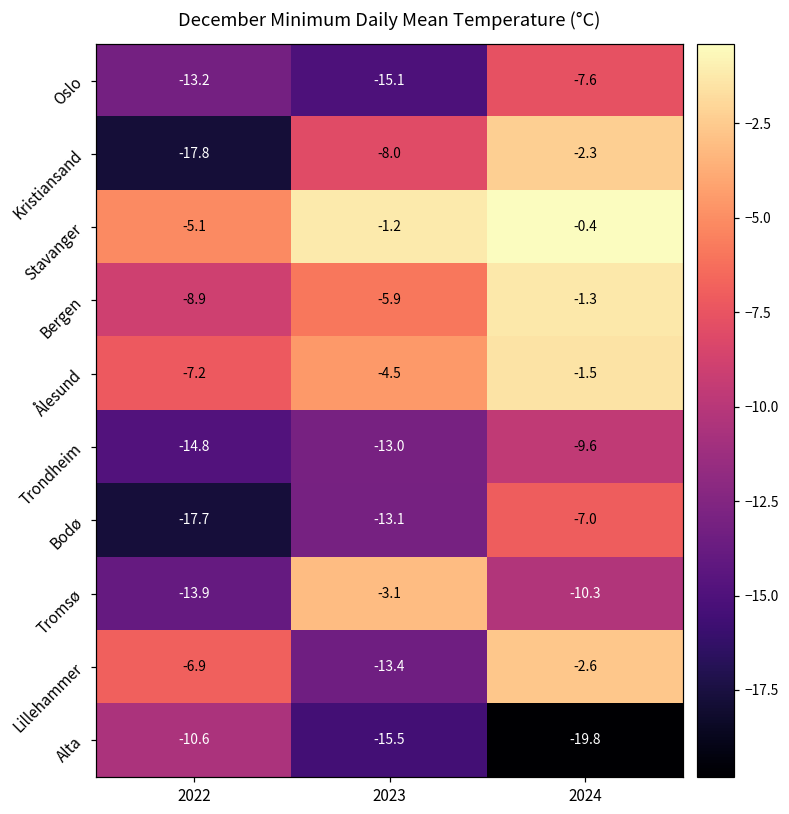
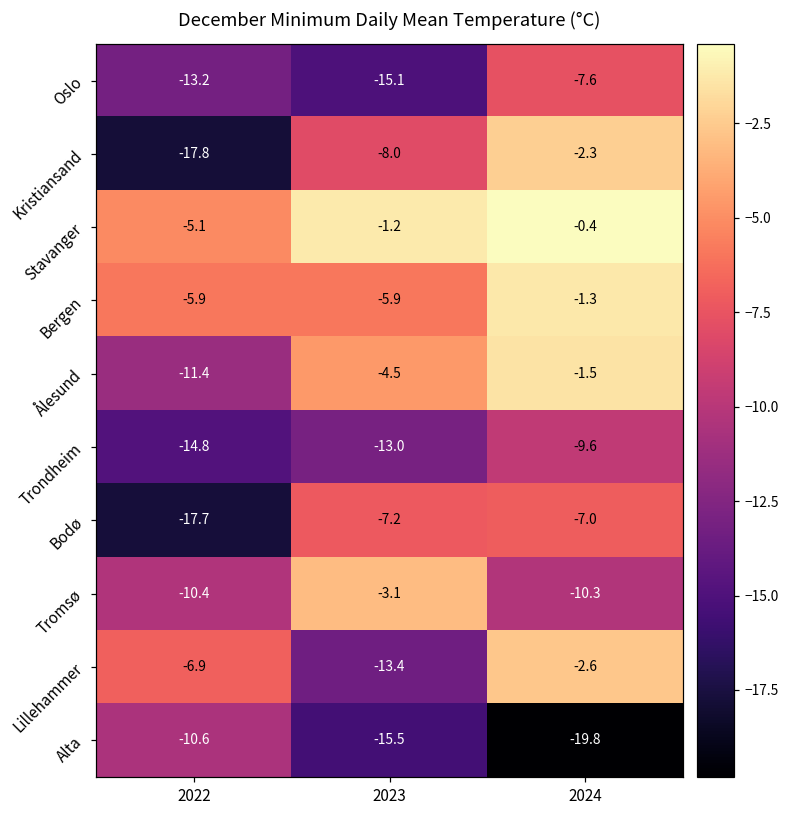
  {
    "Oslo": {
      "2022": -13.2,
      "2023": -15.1,
      "2024": -7.6
    },
    "Kristiansand": {
      "2022": -17.8,
      "2023": -8.0,
      "2024": -2.3
    },
    "Stavanger": {
      "2022": -5.1,
      "2023": -1.2,
      "2024": -0.4
    },
    "Bergen": {
-     "2022": -8.9,
+     "2022": -5.9,
      "2023": -5.9,
      "2024": -1.3
    },
    "Ålesund": {
-     "2022": -7.2,
+     "2022": -11.4,
      "2023": -4.5,
      "2024": -1.5
    },
    "Trondheim": {
      "2022": -14.8,
      "2023": -13.0,
      "2024": -9.6
    },
    "Bodø": {
      "2022": -17.7,
-     "2023": -13.1,
+     "2023": -7.2,
      "2024": -7.0
    },
    "Tromsø": {
-     "2022": -13.9,
+     "2022": -10.4,
      "2023": -3.1,
      "2024": -10.3
    },
    "Lillehammer": {
      "2022": -6.9,
      "2023": -13.4,
      "2024": -2.6
    },
    "Alta": {
      "2022": -10.6,
      "2023": -15.5,
      "2024": -19.8
    }
  }
